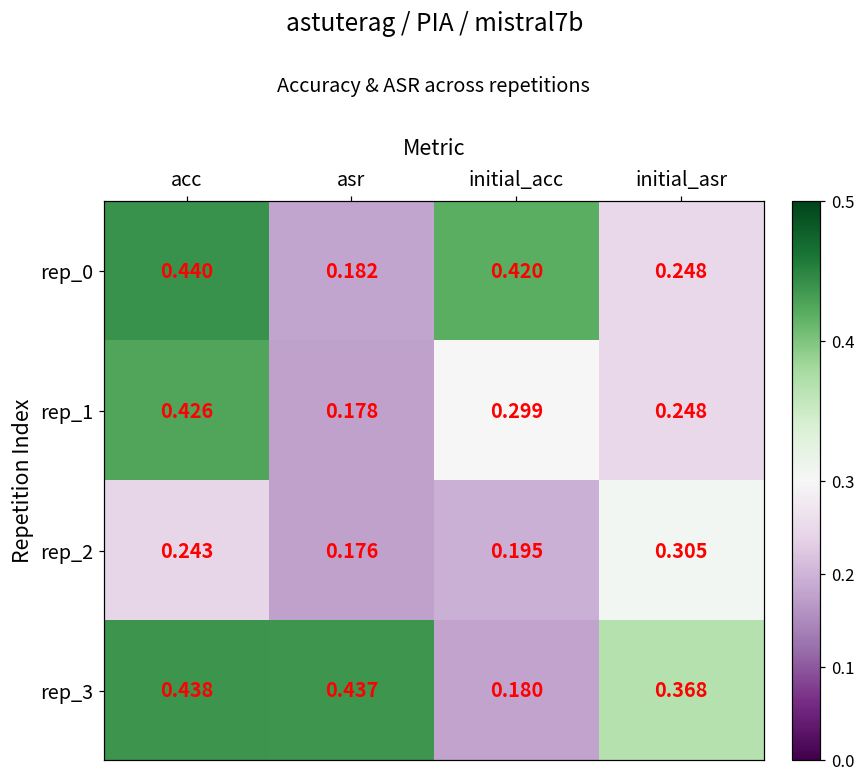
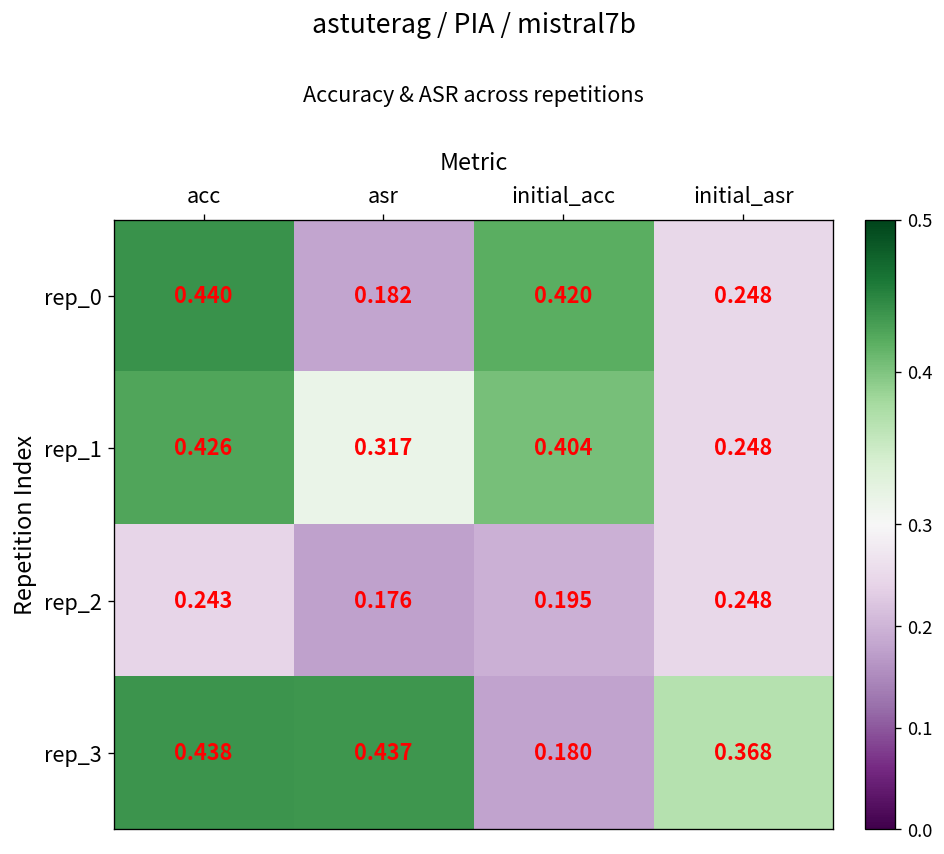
  {
    "rep_0": {
      "acc": 0.440,
      "asr": 0.182,
      "initial_acc": 0.420,
      "initial_asr": 0.248
    },
    "rep_1": {
      "acc": 0.426,
-     "asr": 0.178,
-     "initial_acc": 0.299,
+     "asr": 0.317,
+     "initial_acc": 0.404,
      "initial_asr": 0.248
    },
    "rep_2": {
      "acc": 0.243,
      "asr": 0.176,
      "initial_acc": 0.195,
-     "initial_asr": 0.305
+     "initial_asr": 0.248
    },
    "rep_3": {
      "acc": 0.438,
      "asr": 0.437,
      "initial_acc": 0.180,
      "initial_asr": 0.368
    }
  }
